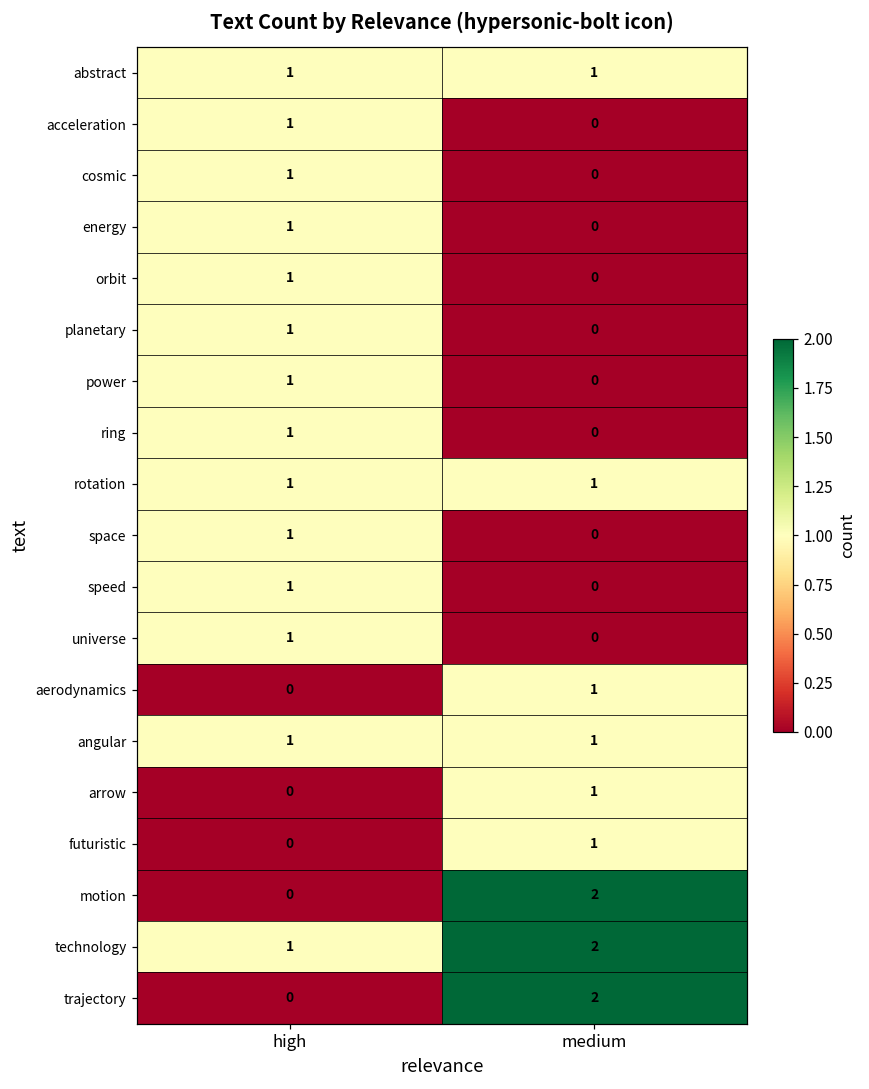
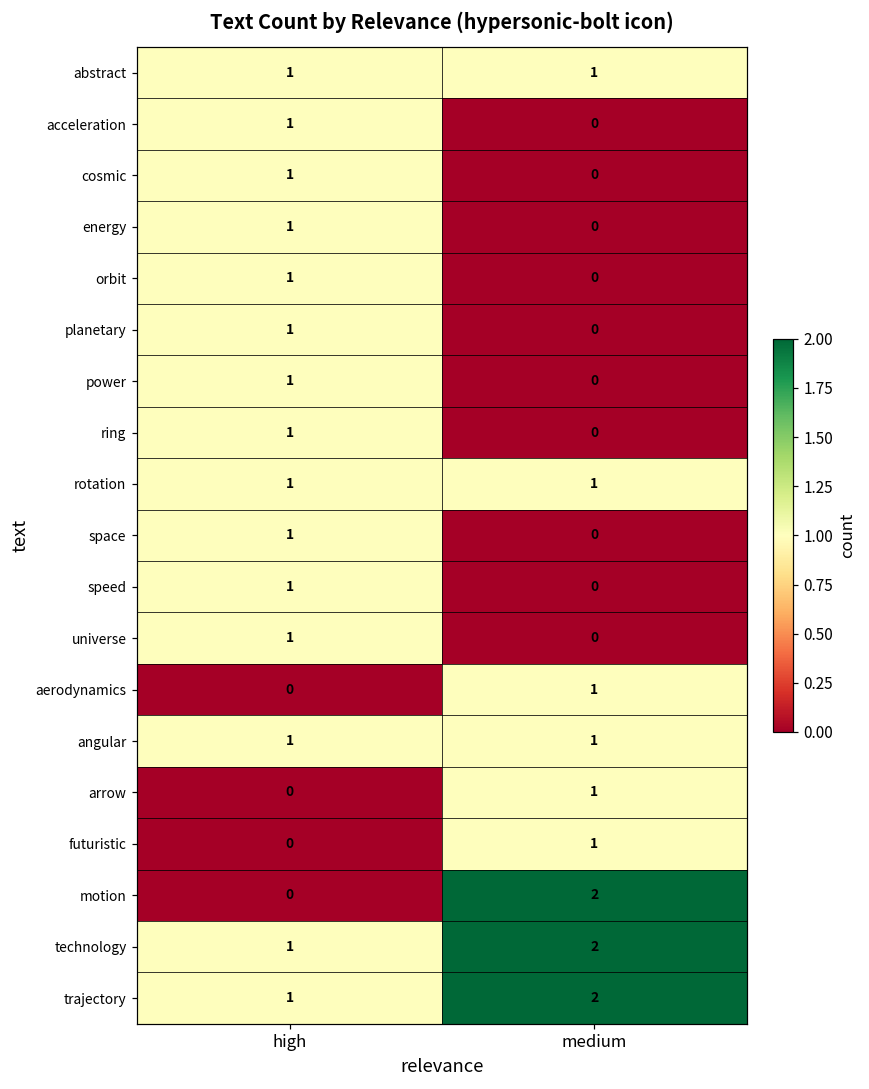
  {
    "abstract": {
      "high": 1,
      "medium": 1
    },
    "acceleration": {
      "high": 1,
      "medium": 0
    },
    "cosmic": {
      "high": 1,
      "medium": 0
    },
    "energy": {
      "high": 1,
      "medium": 0
    },
    "orbit": {
      "high": 1,
      "medium": 0
    },
    "planetary": {
      "high": 1,
      "medium": 0
    },
    "power": {
      "high": 1,
      "medium": 0
    },
    "ring": {
      "high": 1,
      "medium": 0
    },
    "rotation": {
      "high": 1,
      "medium": 1
    },
    "space": {
      "high": 1,
      "medium": 0
    },
    "speed": {
      "high": 1,
      "medium": 0
    },
    "universe": {
      "high": 1,
      "medium": 0
    },
    "aerodynamics": {
      "high": 0,
      "medium": 1
    },
    "angular": {
      "high": 1,
      "medium": 1
    },
    "arrow": {
      "high": 0,
      "medium": 1
    },
    "futuristic": {
      "high": 0,
      "medium": 1
    },
    "motion": {
      "high": 0,
      "medium": 2
    },
    "technology": {
      "high": 1,
      "medium": 2
    },
    "trajectory": {
-     "high": 0,
+     "high": 1,
      "medium": 2
    }
  }
